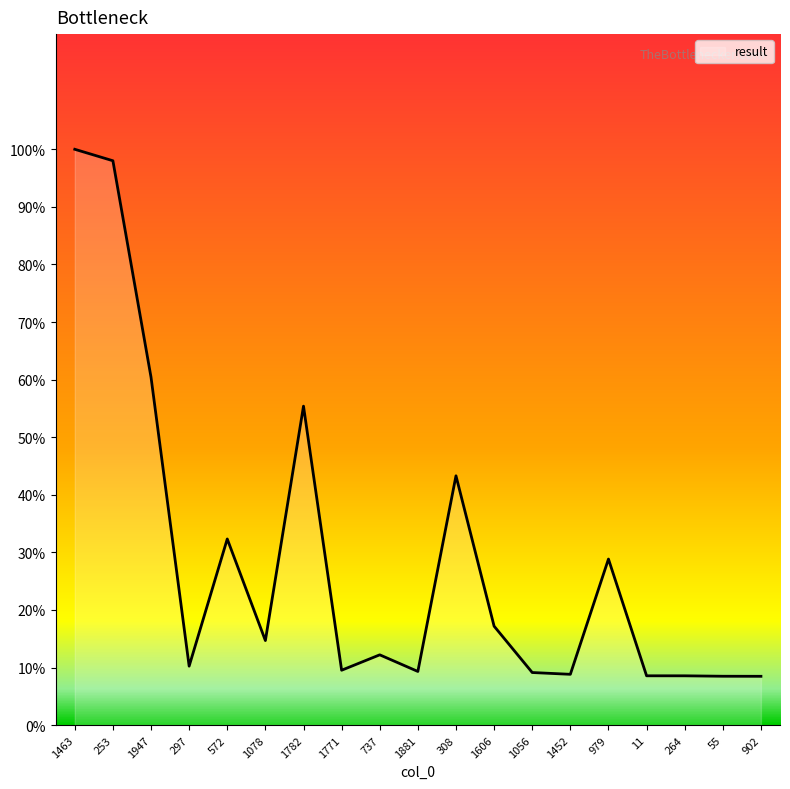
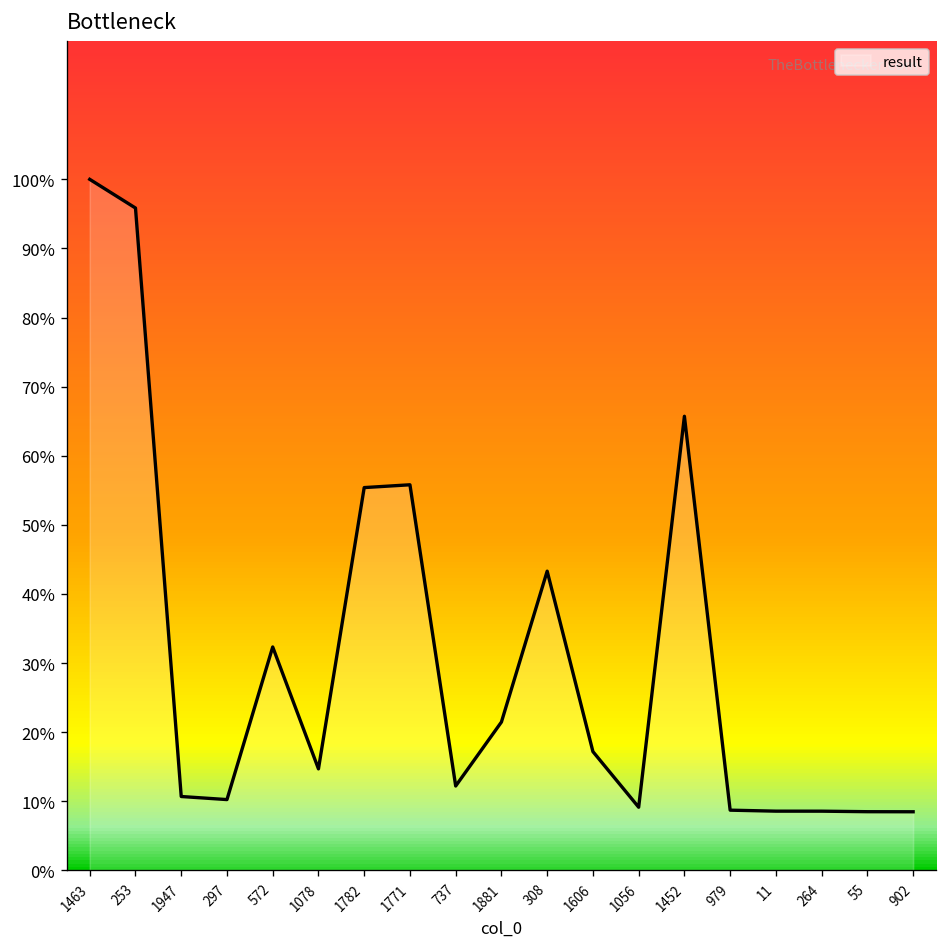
  {
    "1463": "100%",
-   "253": "98%",
-   "1947": "60%",
+   "253": "96%",
+   "1947": "11%",
    "297": "10%",
    "572": "32%",
    "1078": "15%",
    "1782": "55%",
-   "1771": "10%",
+   "1771": "56%",
    "737": "12%",
-   "1881": "9%",
+   "1881": "21%",
    "308": "43%",
    "1606": "17%",
    "1056": "9%",
-   "1452": "9%",
-   "979": "29%",
+   "1452": "66%",
+   "979": "9%",
    "11": "9%",
    "264": "9%",
    "55": "8%",
    "902": "8%"
  }
